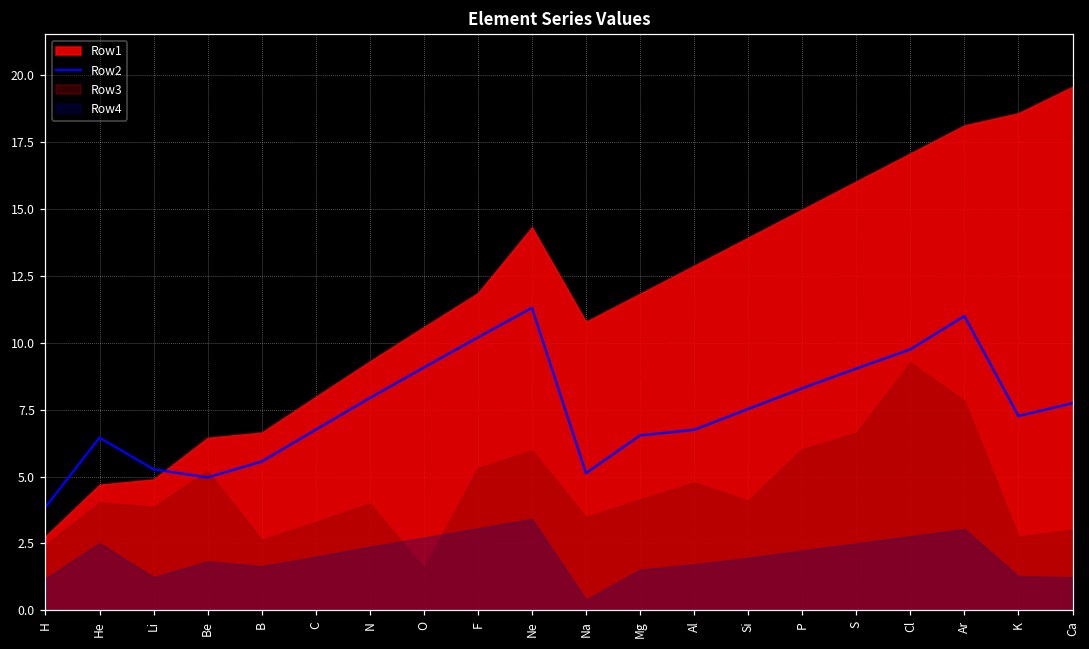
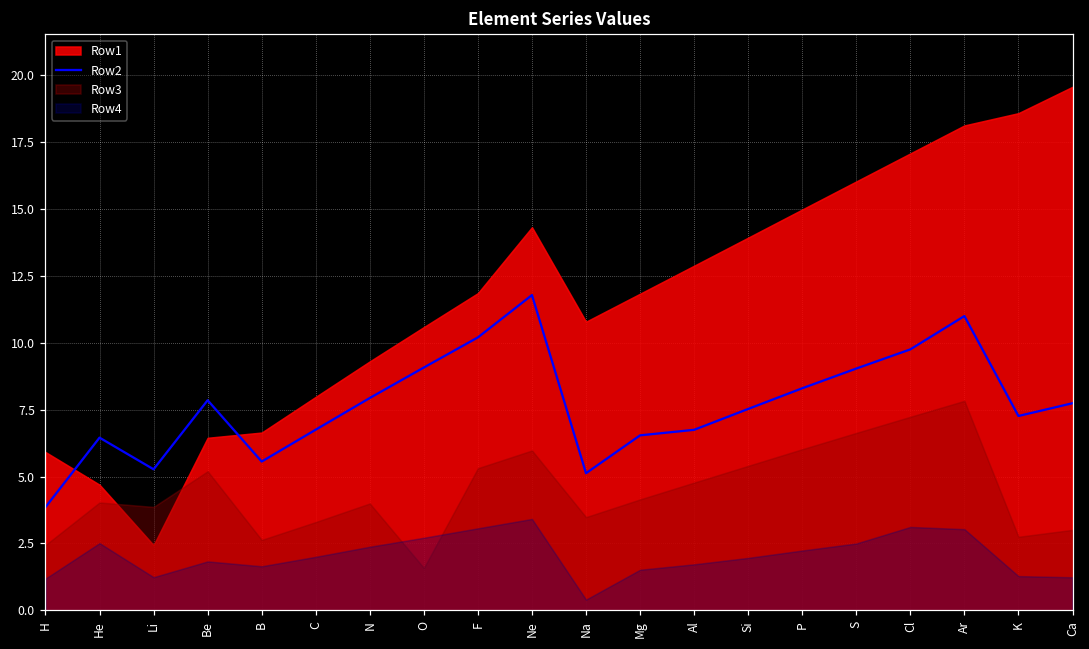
  {
    "Row1": {
-     "H": 2.8,
+     "H": 5.9,
      "He": 4.7,
-     "Li": 4.9,
+     "Li": 2.4,
      "Be": 6.4,
      "B": 6.6,
      "C": 8.0,
      "N": 9.3,
      "O": 10.6,
      "F": 11.9,
      "Ne": 14.3,
      "Na": 10.8,
      "Mg": 11.8,
      "Al": 12.9,
      "Si": 13.9,
      "P": 15.0,
      "S": 16.0,
      "Cl": 17.1,
      "Ar": 18.1,
      "K": 18.6,
      "Ca": 19.6
    },
    "Row2": {
      "H": 3.9,
      "He": 6.5,
      "Li": 5.3,
-     "Be": 5.0,
+     "Be": 7.9,
      "B": 5.6,
      "C": 6.8,
      "N": 7.9,
      "O": 9.1,
      "F": 10.2,
-     "Ne": 11.3,
+     "Ne": 11.8,
      "Na": 5.1,
      "Mg": 6.5,
      "Al": 6.7,
      "Si": 7.5,
      "P": 8.3,
      "S": 9.0,
      "Cl": 9.8,
      "Ar": 11.0,
      "K": 7.3,
      "Ca": 7.7
    },
    "Row3": {
      "H": 2.4,
      "He": 4.0,
      "Li": 3.9,
      "Be": 5.2,
      "B": 2.6,
      "C": 3.3,
      "N": 4.0,
      "O": 1.6,
      "F": 5.3,
      "Ne": 6.0,
      "Na": 3.5,
      "Mg": 4.1,
      "Al": 4.8,
-     "Si": 4.1,
+     "Si": 5.4,
      "P": 6.0,
      "S": 6.6,
-     "Cl": 9.3,
+     "Cl": 7.2,
      "Ar": 7.8,
      "K": 2.7,
      "Ca": 3.0
    },
    "Row4": {
      "H": 1.2,
      "He": 2.5,
      "Li": 1.2,
      "Be": 1.8,
      "B": 1.6,
      "C": 2.0,
      "N": 2.4,
      "O": 2.7,
      "F": 3.1,
      "Ne": 3.4,
      "Na": 0.4,
      "Mg": 1.5,
      "Al": 1.7,
      "Si": 2.0,
      "P": 2.2,
      "S": 2.5,
-     "Cl": 2.8,
+     "Cl": 3.1,
      "Ar": 3.0,
      "K": 1.3,
      "Ca": 1.2
    }
  }
